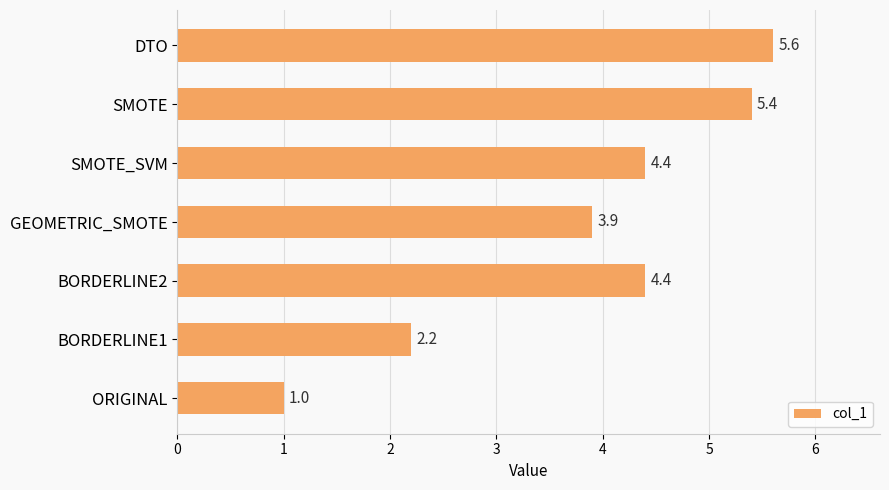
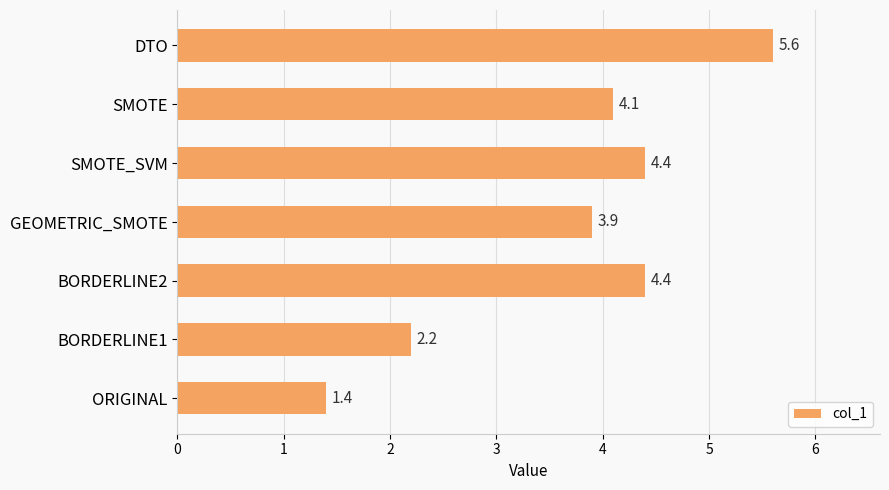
  {
    "DTO": 5.6,
-   "SMOTE": 5.4,
+   "SMOTE": 4.1,
    "SMOTE_SVM": 4.4,
    "GEOMETRIC_SMOTE": 3.9,
    "BORDERLINE2": 4.4,
    "BORDERLINE1": 2.2,
-   "ORIGINAL": 1.0
+   "ORIGINAL": 1.4
  }
